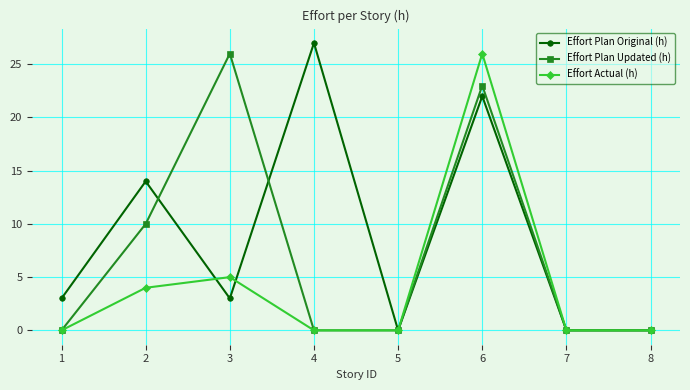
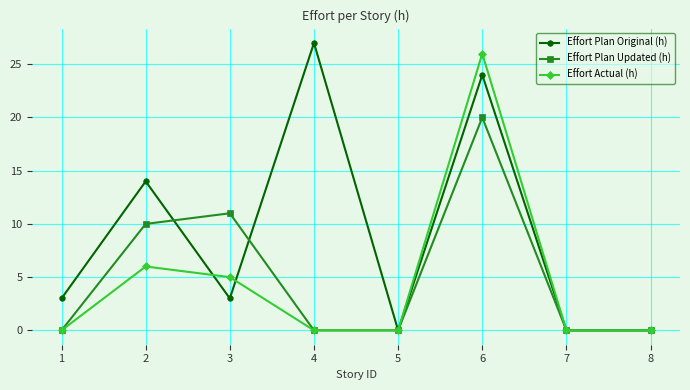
  {
    "Effort Plan Original (h)": {
      "1": 3,
      "2": 14,
      "3": 3,
      "4": 27,
-     "6": 22
+     "6": 24
    },
    "Effort Plan Updated (h)": {
      "2": 10,
-     "3": 26,
-     "6": 23
+     "3": 11,
+     "6": 20
    },
    "Effort Actual (h)": {
-     "2": 4,
+     "2": 6,
      "3": 5,
      "6": 26
    }
  }
